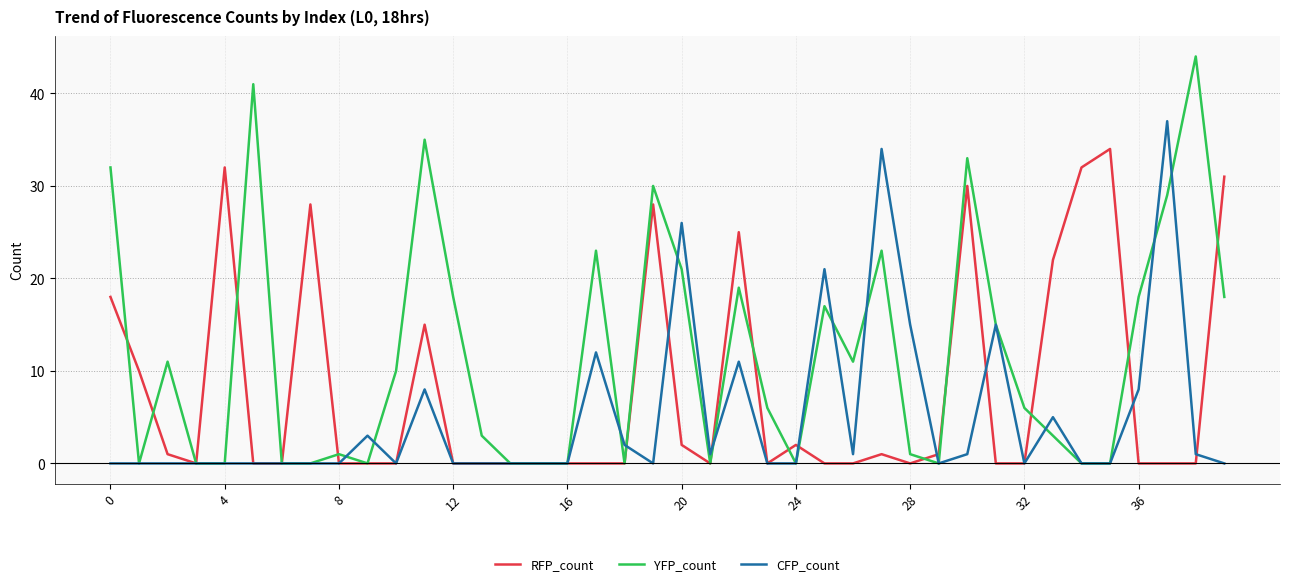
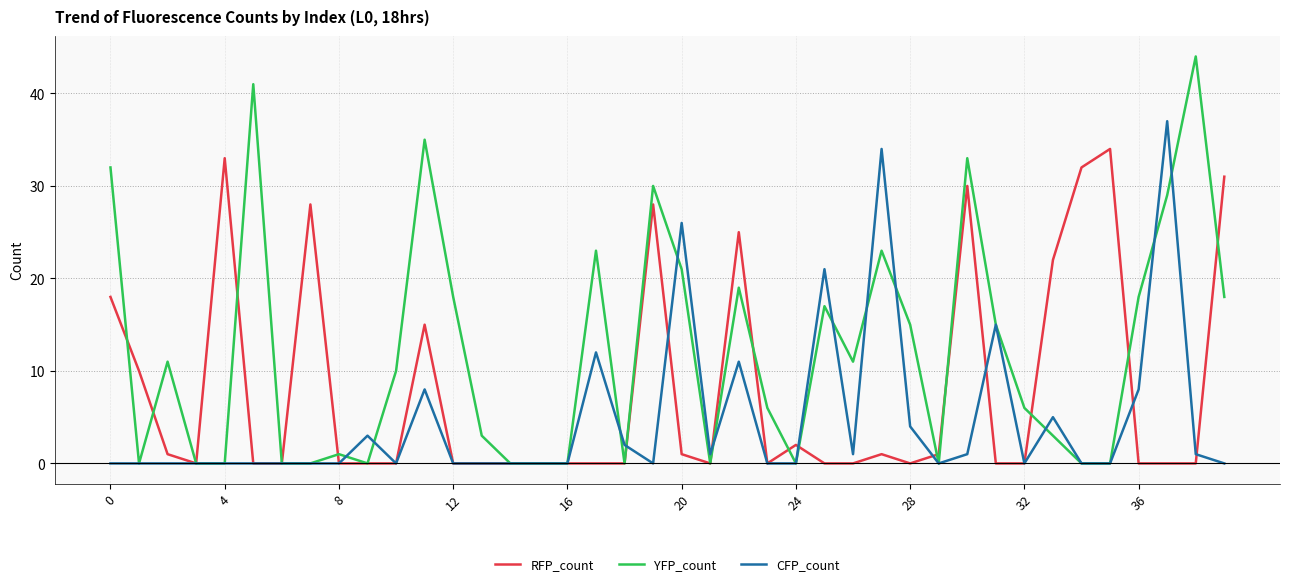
  {
    "RFP_count": {
      "0": 18,
-     "4": 32,
-     "20": 2,
+     "4": 33,
+     "20": 1,
      "24": 2,
      "28": 0,
      "36": 0
    },
    "YFP_count": {
      "0": 32,
      "8": 1,
      "12": 18,
      "20": 21,
-     "28": 1,
+     "28": 15,
      "32": 6,
      "36": 18
    },
    "CFP_count": {
      "0": 0,
      "20": 26,
-     "28": 15,
+     "28": 4,
      "36": 8
    }
  }
